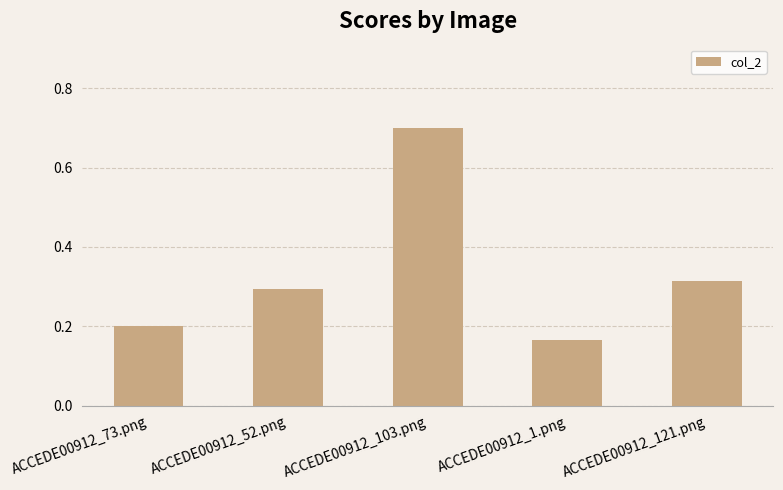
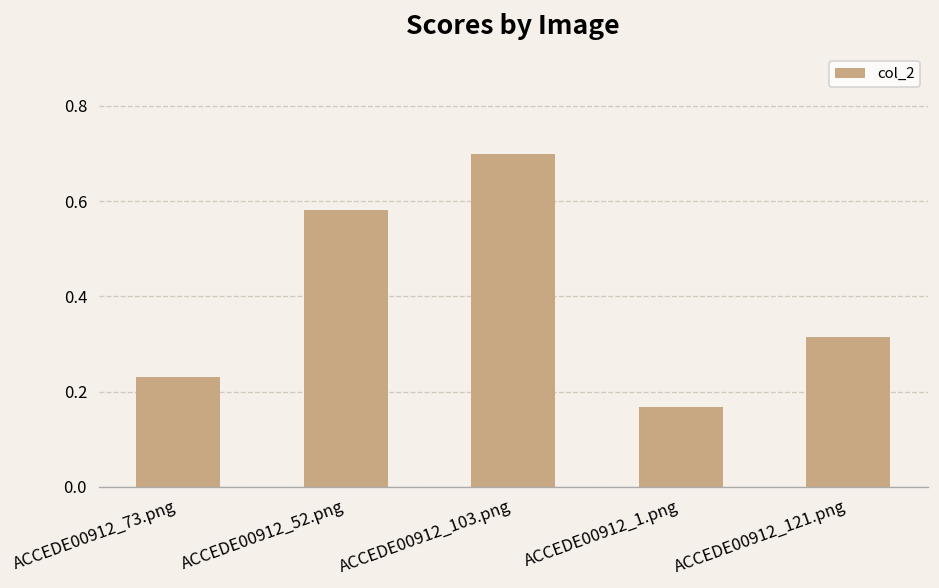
  {
-   "ACCEDE00912_73.png": 0.20,
-   "ACCEDE00912_52.png": 0.29,
+   "ACCEDE00912_73.png": 0.23,
+   "ACCEDE00912_52.png": 0.58,
    "ACCEDE00912_103.png": 0.70,
    "ACCEDE00912_1.png": 0.17,
    "ACCEDE00912_121.png": 0.32
  }
